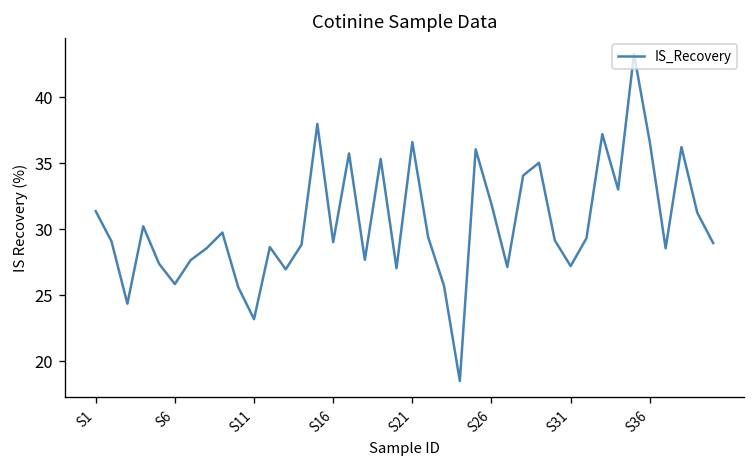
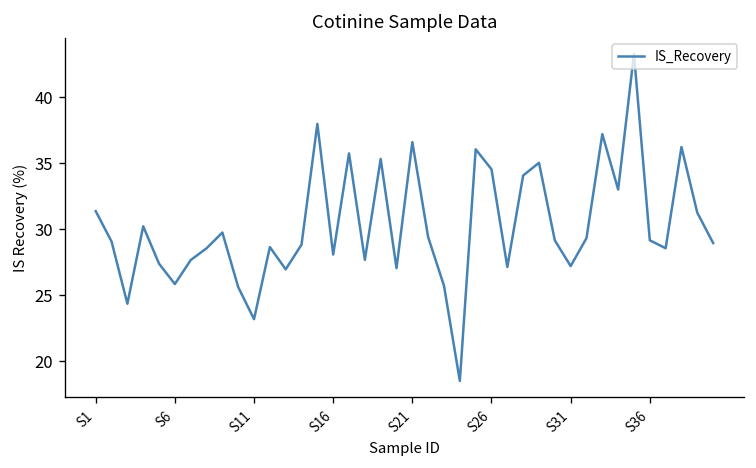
  {
    "S1": 31.4,
    "S6": 25.8,
    "S11": 23.2,
-   "S16": 29.0,
+   "S16": 28.1,
    "S21": 36.6,
-   "S26": 31.9,
+   "S26": 34.5,
    "S31": 27.2,
-   "S36": 36.6
+   "S36": 29.2
  }
